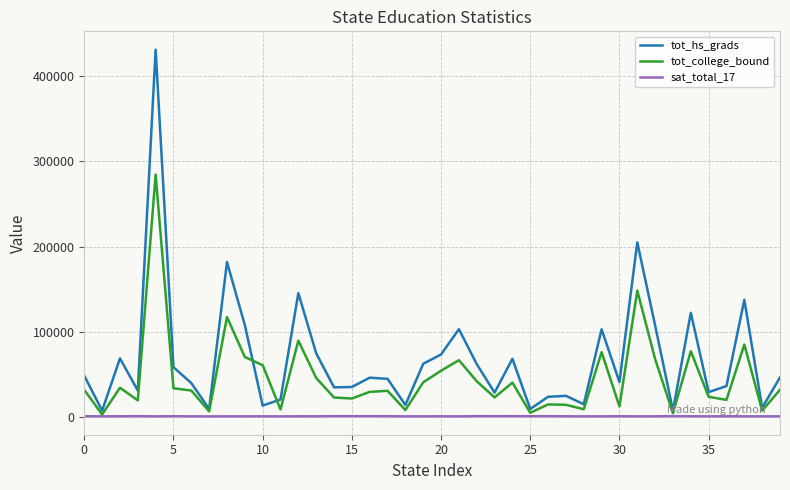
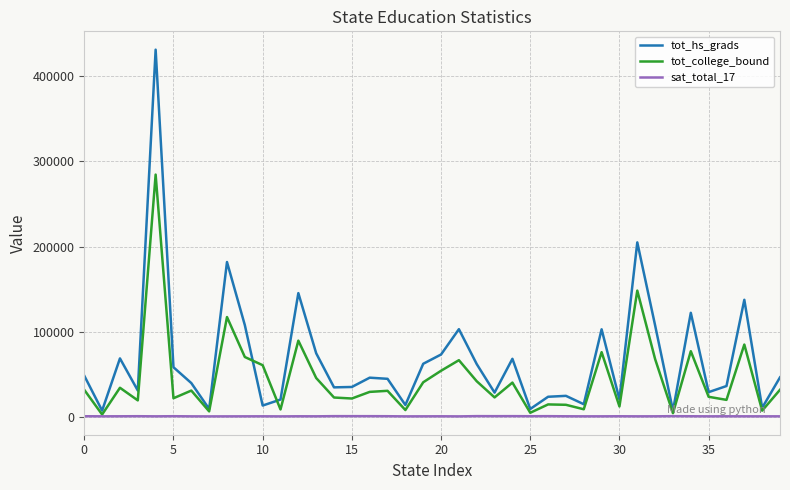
  {
    "tot_hs_grads": {
      "0": 50000,
      "5": 60000,
      "10": 10000,
      "15": 40000,
      "20": 70000,
      "25": 10000,
-     "30": 40000,
+     "30": 20000,
      "35": 30000
    },
    "tot_college_bound": {
      "0": 30000,
-     "5": 30000,
+     "5": 20000,
      "10": 60000,
      "15": 20000,
      "20": 50000,
      "25": 10000,
      "30": 10000,
      "35": 20000
    },
    "sat_total_17": {
      "0": 0,
      "5": 0,
      "10": 0,
      "15": 0,
      "20": 0,
      "25": 0,
      "30": 0,
      "35": 0
    }
  }
